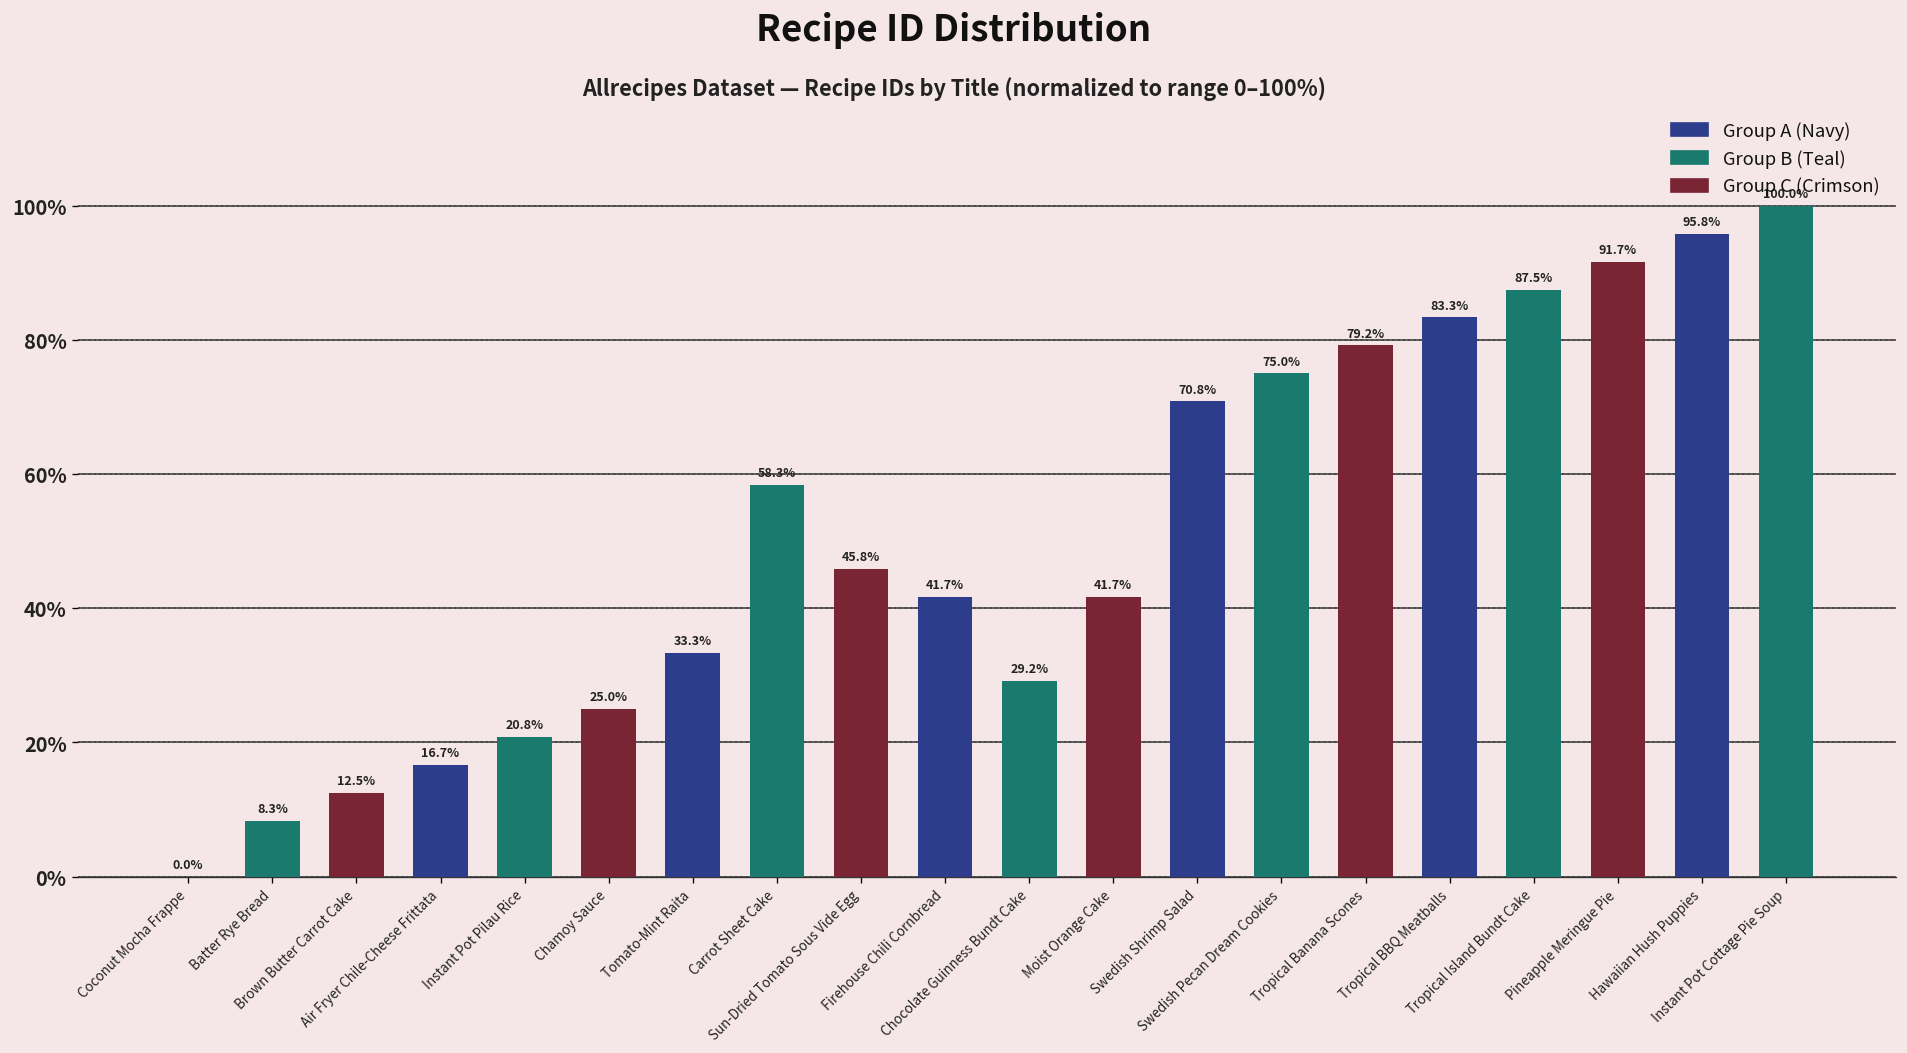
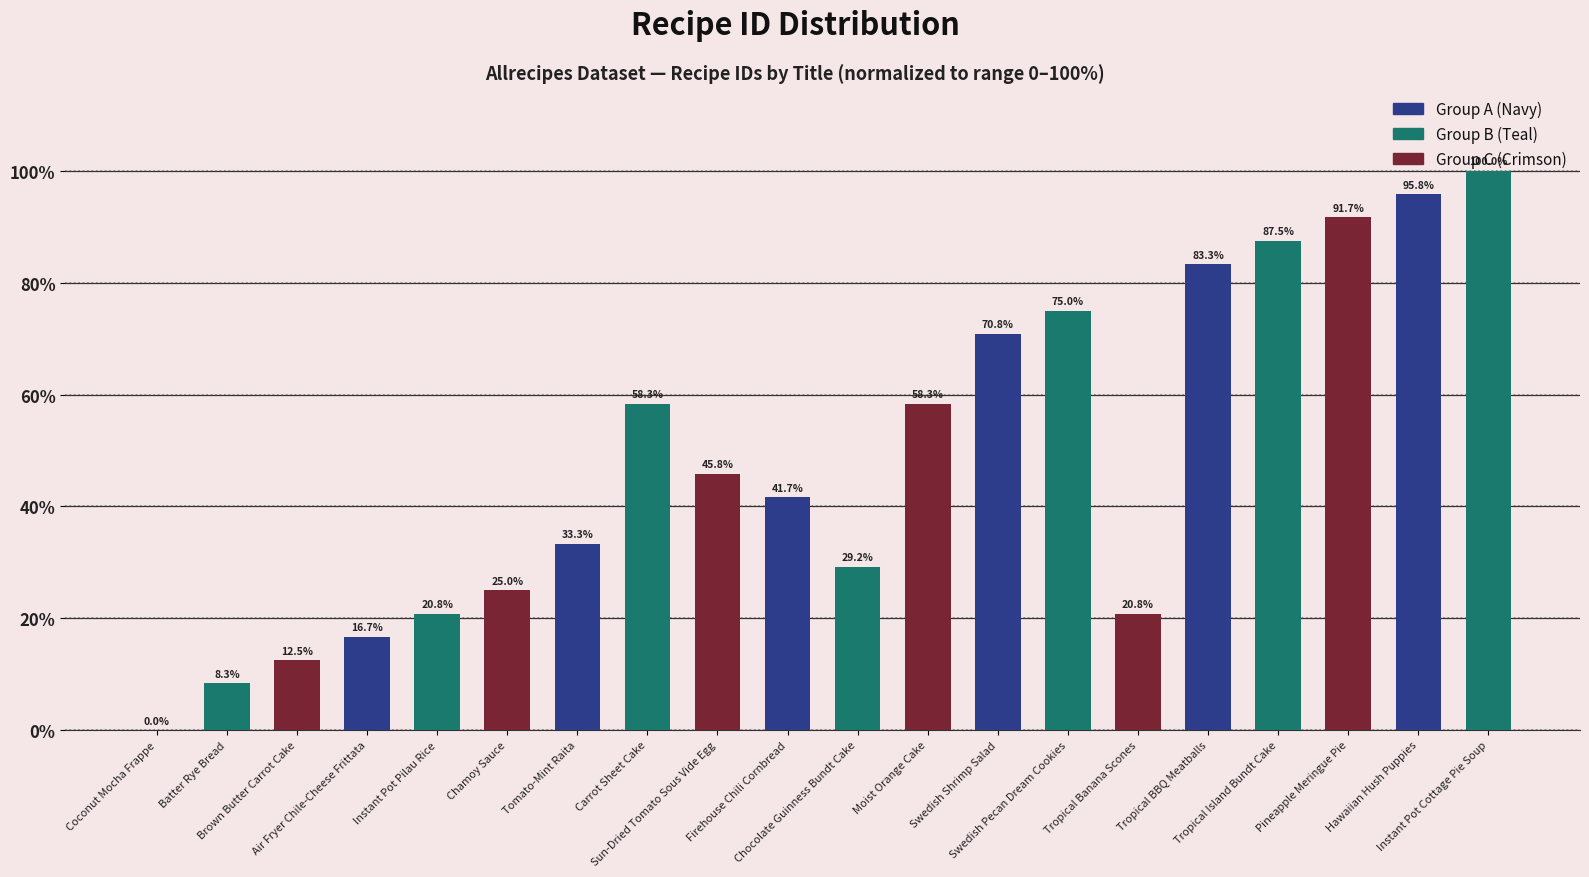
  {
    "Coconut Mocha Frappe": "0.0%",
    "Batter Rye Bread": "8.3%",
    "Brown Butter Carrot Cake": "12.5%",
    "Air Fryer Chile-Cheese Frittata": "16.7%",
    "Instant Pot Pilau Rice": "20.8%",
    "Chamoy Sauce": "25.0%",
    "Tomato-Mint Raita": "33.3%",
    "Carrot Sheet Cake": "58.3%",
    "Sun-Dried Tomato Sous Vide Egg": "45.8%",
    "Firehouse Chili Cornbread": "41.7%",
    "Chocolate Guinness Bundt Cake": "29.2%",
-   "Moist Orange Cake": "41.7%",
+   "Moist Orange Cake": "58.3%",
    "Swedish Shrimp Salad": "70.8%",
    "Swedish Pecan Dream Cookies": "75.0%",
-   "Tropical Banana Scones": "79.2%",
+   "Tropical Banana Scones": "20.8%",
    "Tropical BBQ Meatballs": "83.3%",
    "Tropical Island Bundt Cake": "87.5%",
    "Pineapple Meringue Pie": "91.7%",
    "Hawaiian Hush Puppies": "95.8%",
    "Instant Pot Cottage Pie Soup": "100.0%"
  }
